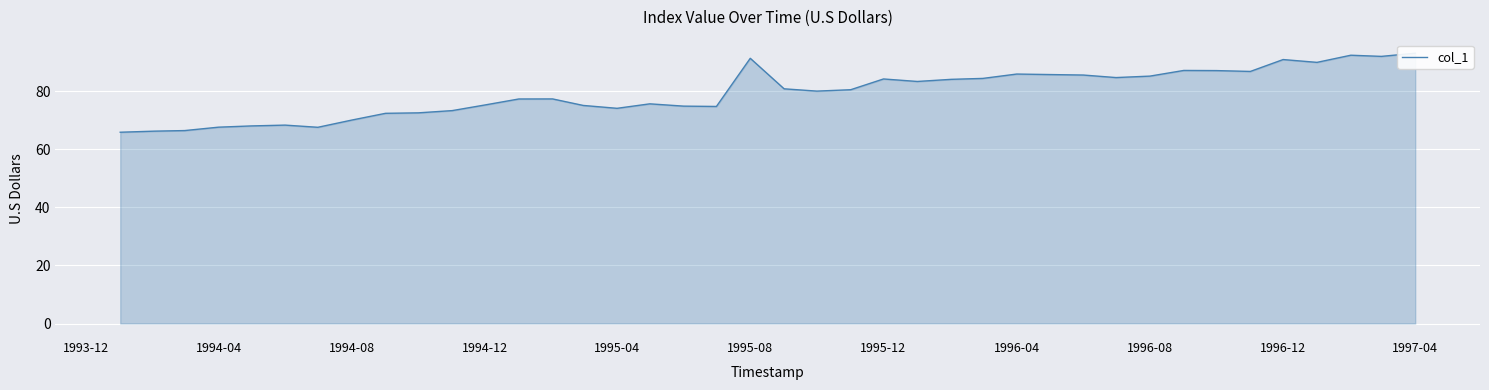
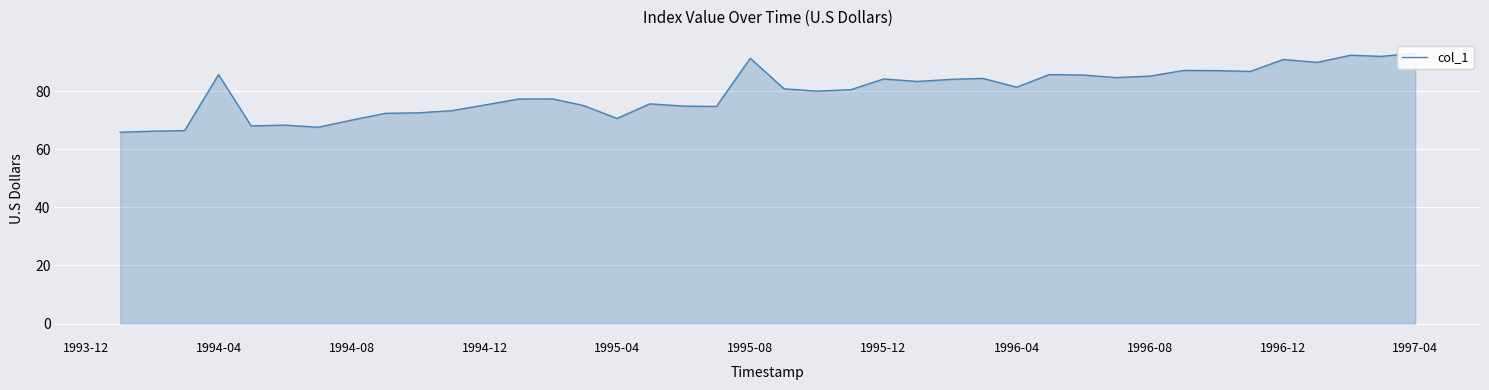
  {
-   "1994-04": 68,
+   "1994-04": 86,
    "1994-08": 70,
    "1994-12": 75,
-   "1995-04": 74,
+   "1995-04": 71,
    "1995-08": 91,
    "1995-12": 84,
-   "1996-04": 86,
+   "1996-04": 81,
    "1996-08": 85,
    "1996-12": 91
  }
